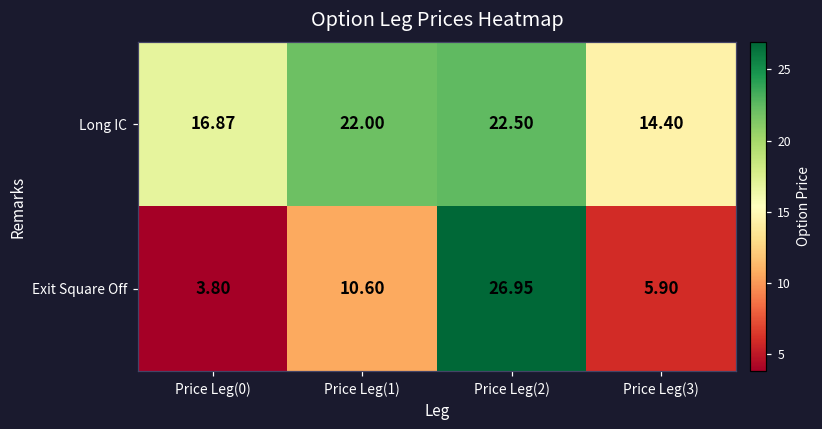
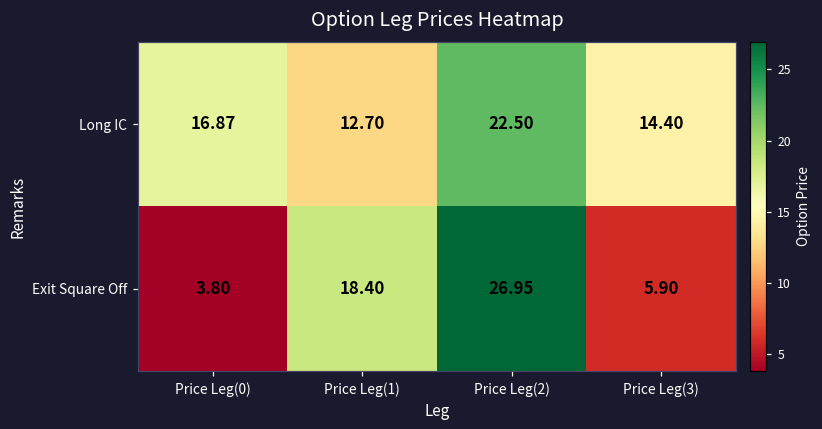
  {
    "Long IC": {
      "Price Leg(0)": 16.87,
-     "Price Leg(1)": 22.00,
+     "Price Leg(1)": 12.70,
      "Price Leg(2)": 22.50,
      "Price Leg(3)": 14.40
    },
    "Exit Square Off": {
      "Price Leg(0)": 3.80,
-     "Price Leg(1)": 10.60,
+     "Price Leg(1)": 18.40,
      "Price Leg(2)": 26.95,
      "Price Leg(3)": 5.90
    }
  }
